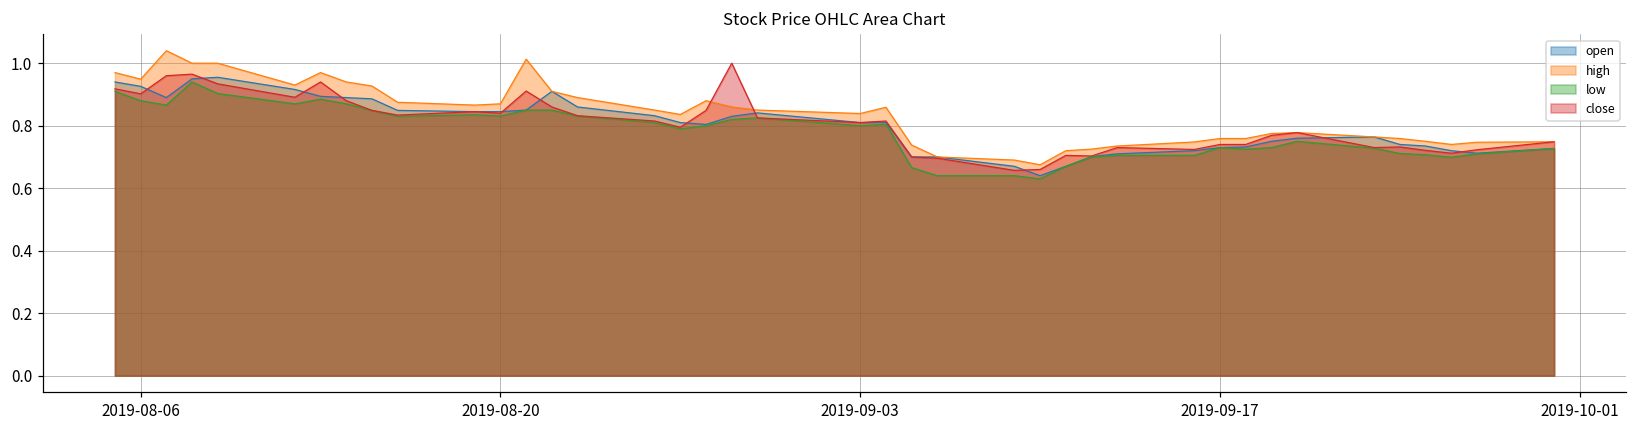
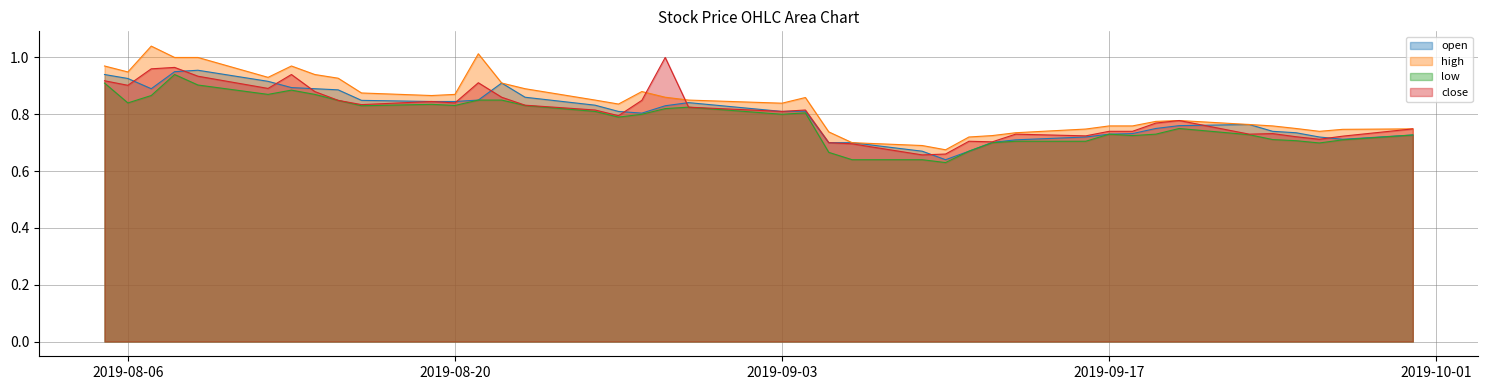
  {
    "open": {
      "2019-08-06": 0.93
    },
    "low": {
-     "2019-08-06": 0.88,
+     "2019-08-06": 0.84,
      "2019-08-20": 0.83,
      "2019-09-03": 0.80
    }
  }
